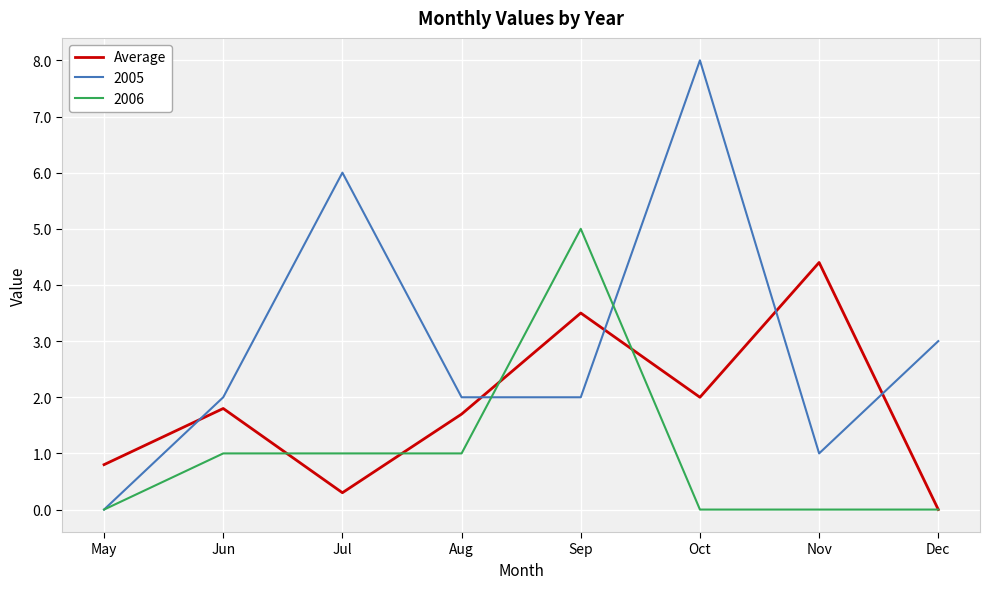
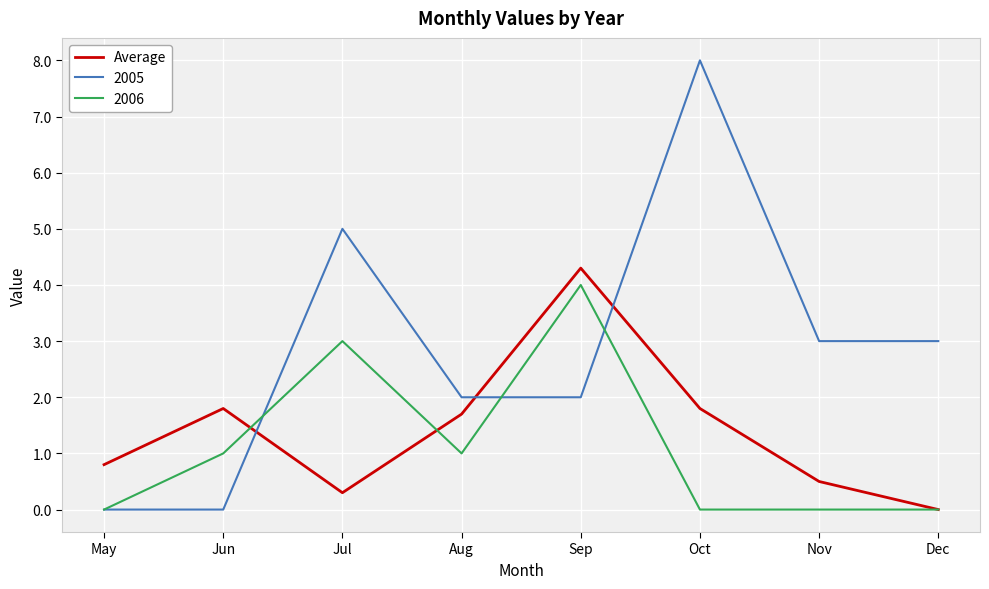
  {
    "Average": {
      "May": 0.8,
      "Jun": 1.8,
      "Jul": 0.3,
      "Aug": 1.7,
-     "Sep": 3.5,
-     "Oct": 2.0,
-     "Nov": 4.4
+     "Sep": 4.3,
+     "Oct": 1.8,
+     "Nov": 0.5
    },
    "2005": {
-     "Jun": 2,
-     "Jul": 6,
+     "Jun": 0,
+     "Jul": 5,
      "Aug": 2,
      "Sep": 2,
      "Oct": 8,
-     "Nov": 1,
+     "Nov": 3,
      "Dec": 3
    },
    "2006": {
      "Jun": 1,
-     "Jul": 1,
+     "Jul": 3,
      "Aug": 1,
-     "Sep": 5,
+     "Sep": 4,
      "Oct": 0,
      "Nov": 0
    }
  }
